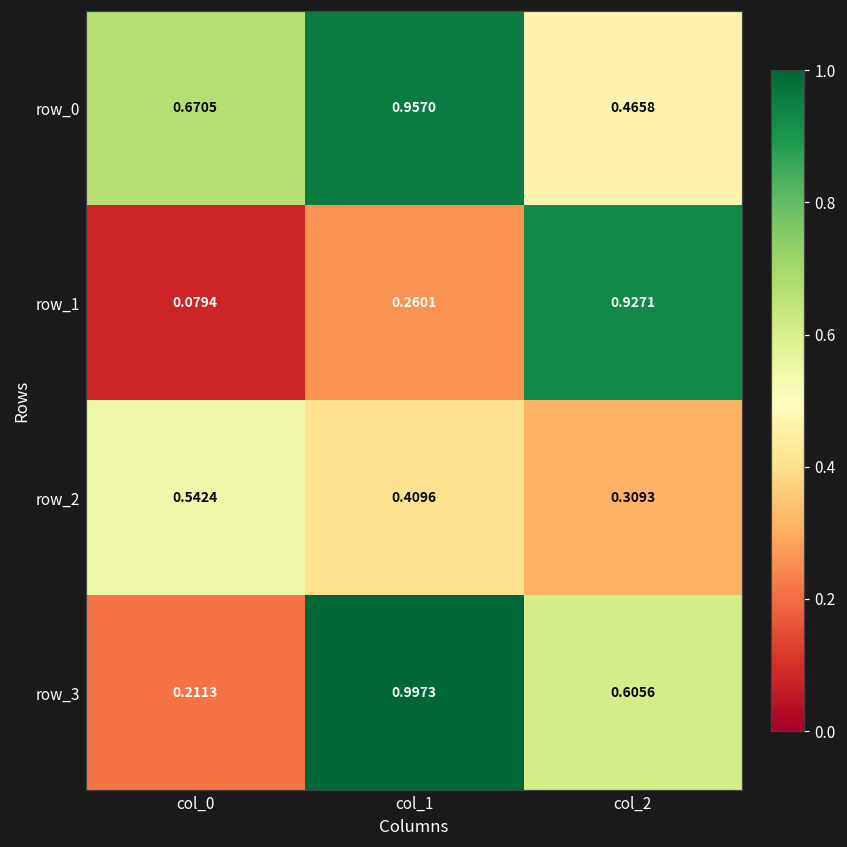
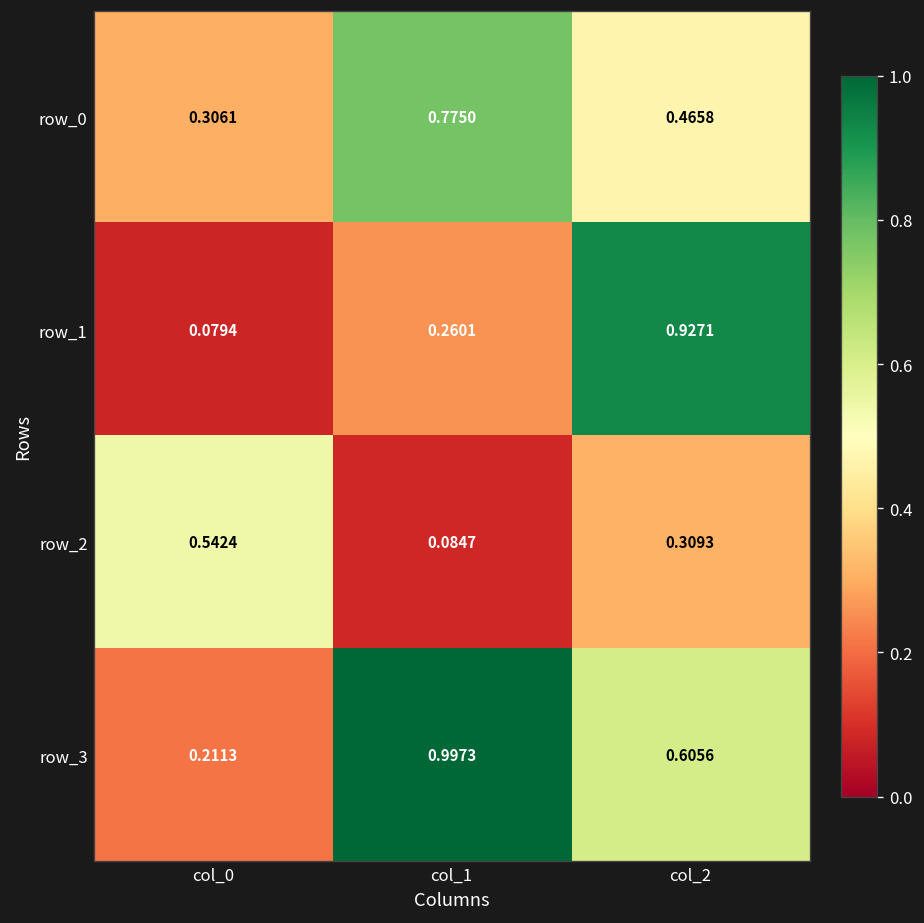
  {
    "row_0": {
-     "col_0": 0.6705,
-     "col_1": 0.9570,
+     "col_0": 0.3061,
+     "col_1": 0.7750,
      "col_2": 0.4658
    },
    "row_1": {
      "col_0": 0.0794,
      "col_1": 0.2601,
      "col_2": 0.9271
    },
    "row_2": {
      "col_0": 0.5424,
-     "col_1": 0.4096,
+     "col_1": 0.0847,
      "col_2": 0.3093
    },
    "row_3": {
      "col_0": 0.2113,
      "col_1": 0.9973,
      "col_2": 0.6056
    }
  }
